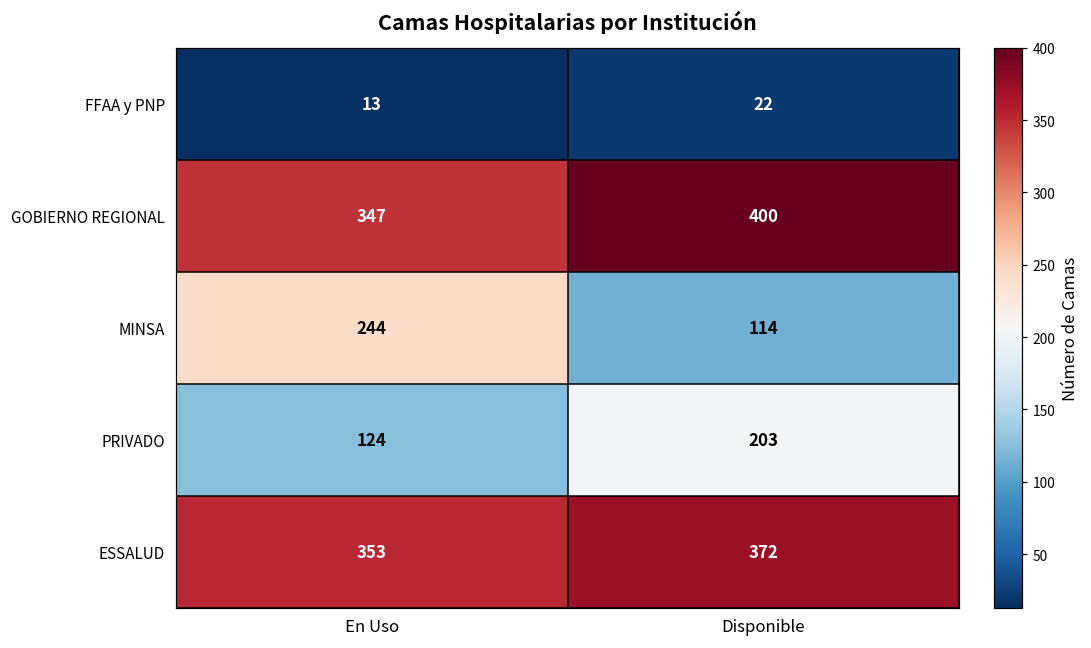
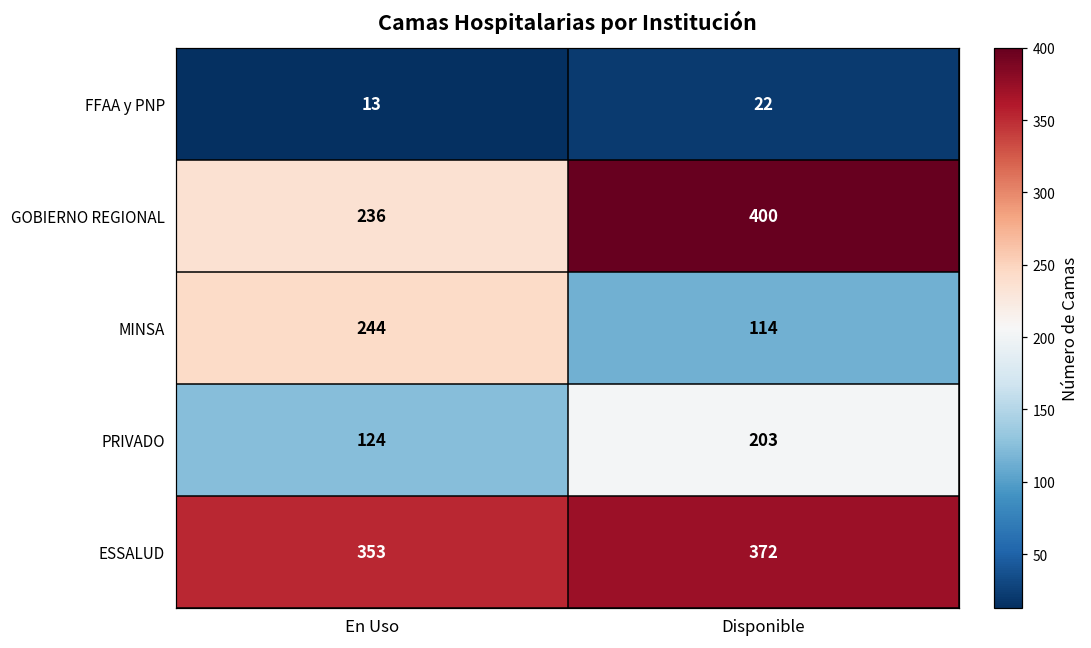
  {
    "FFAA y PNP": {
      "En Uso": 13,
      "Disponible": 22
    },
    "GOBIERNO REGIONAL": {
-     "En Uso": 347,
+     "En Uso": 236,
      "Disponible": 400
    },
    "MINSA": {
      "En Uso": 244,
      "Disponible": 114
    },
    "PRIVADO": {
      "En Uso": 124,
      "Disponible": 203
    },
    "ESSALUD": {
      "En Uso": 353,
      "Disponible": 372
    }
  }
